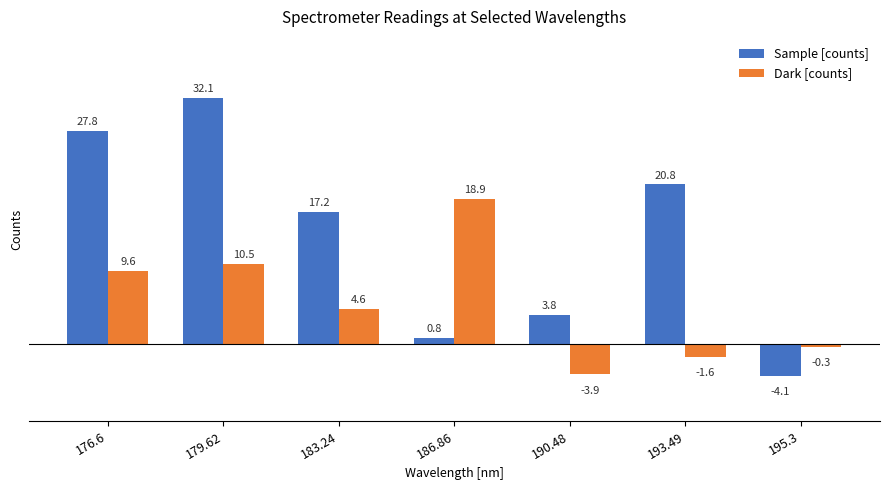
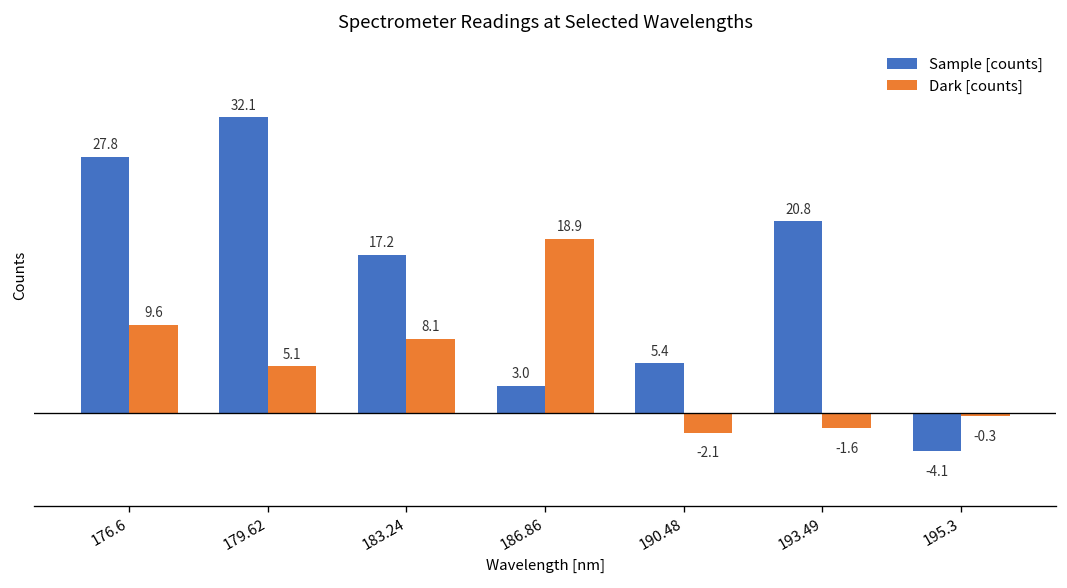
  {
    "Sample [counts]": {
      "176.6": 27.8,
      "179.62": 32.1,
      "183.24": 17.2,
-     "186.86": 0.8,
-     "190.48": 3.8,
+     "186.86": 3.0,
+     "190.48": 5.4,
      "193.49": 20.8,
      "195.3": -4.1
    },
    "Dark [counts]": {
      "176.6": 9.6,
-     "179.62": 10.5,
-     "183.24": 4.6,
+     "179.62": 5.1,
+     "183.24": 8.1,
      "186.86": 18.9,
-     "190.48": -3.9,
+     "190.48": -2.1,
      "193.49": -1.6,
      "195.3": -0.3
    }
  }
